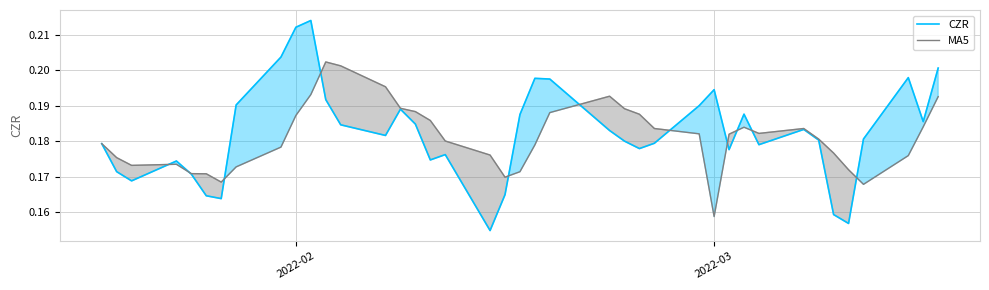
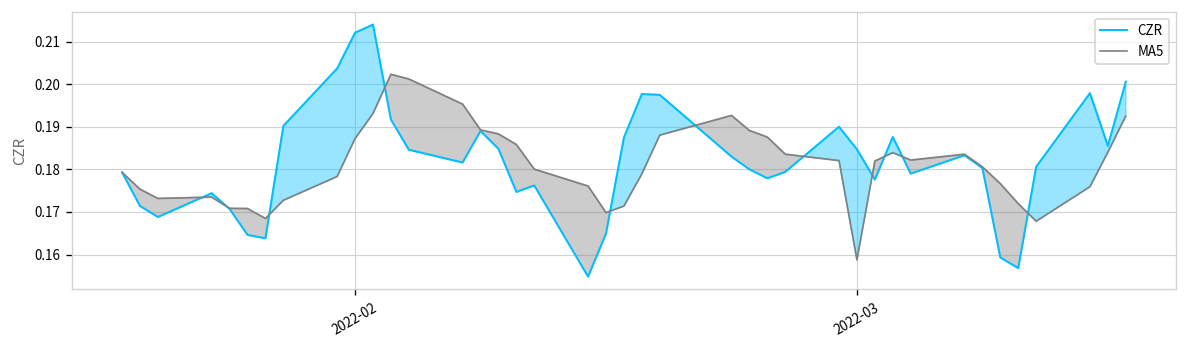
  {
    "CZR": {
      "2022-02": 0.212,
-     "2022-03": 0.195
+     "2022-03": 0.185
    },
    "MA5": {
      "2022-02": 0.187,
      "2022-03": 0.159
    }
  }
